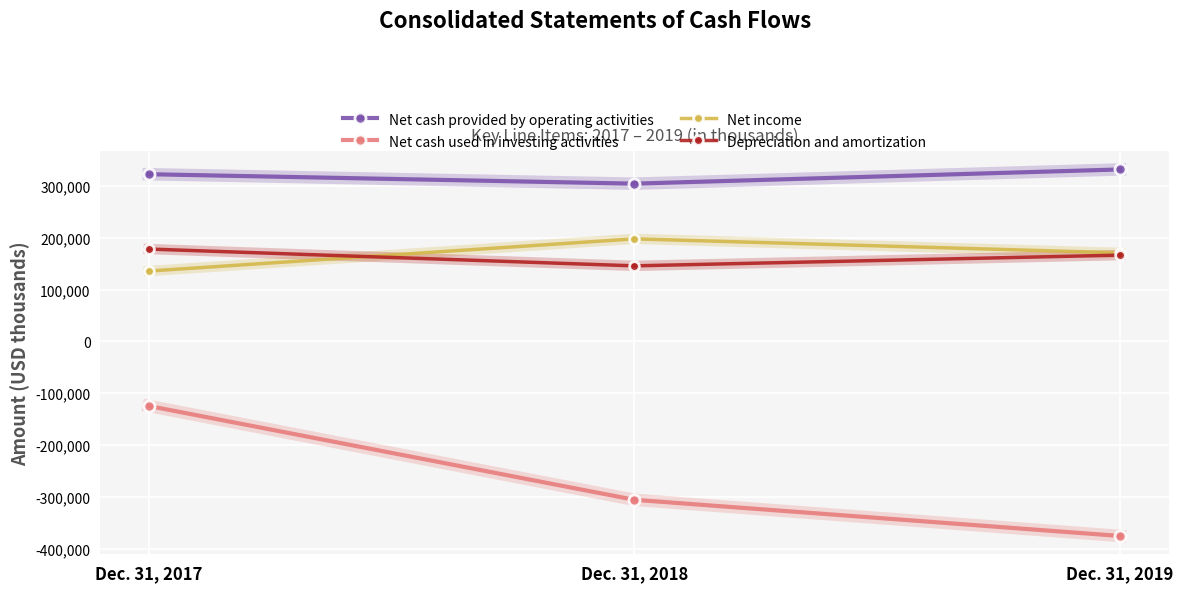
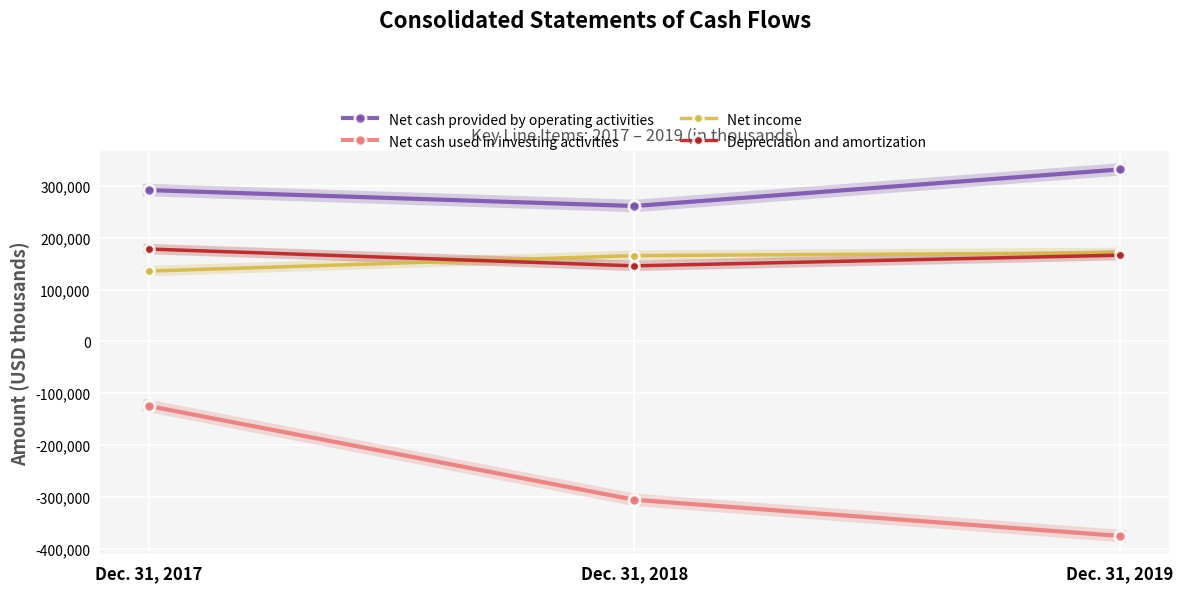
  {
    "Net cash provided by operating activities": {
-     "Dec. 31, 2017": "320,000",
-     "Dec. 31, 2018": "300,000",
+     "Dec. 31, 2017": "290,000",
+     "Dec. 31, 2018": "260,000",
      "Dec. 31, 2019": "330,000"
    },
    "Net cash used in investing activities": {
      "Dec. 31, 2017": "-120,000",
      "Dec. 31, 2018": "-310,000",
      "Dec. 31, 2019": "-380,000"
    },
    "Net income": {
      "Dec. 31, 2017": "140,000",
-     "Dec. 31, 2018": "200,000"
+     "Dec. 31, 2018": "170,000"
    },
    "Depreciation and amortization": {
      "Dec. 31, 2017": "180,000",
      "Dec. 31, 2018": "150,000"
    }
  }
